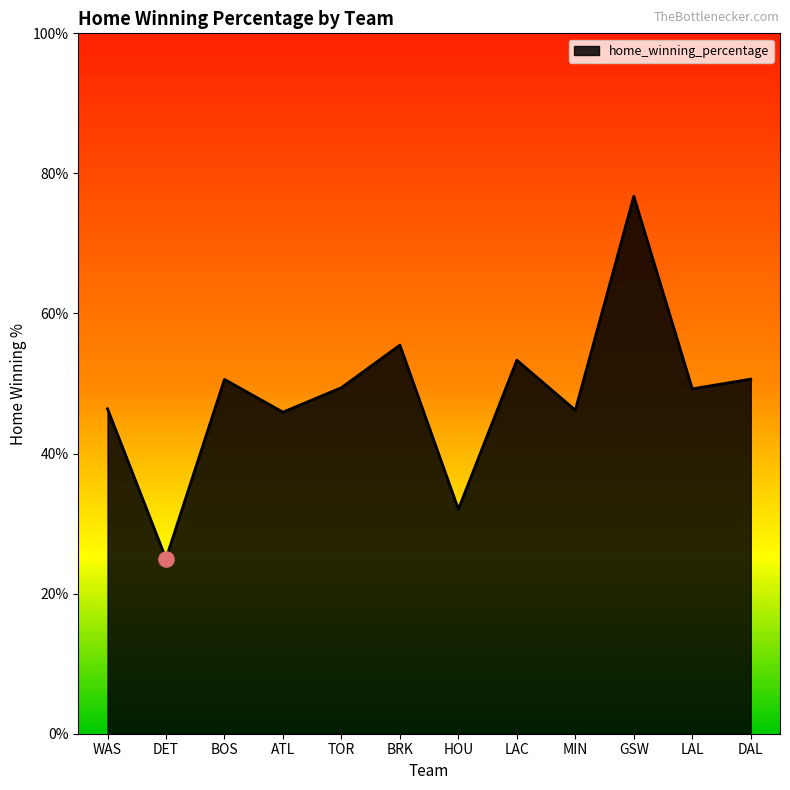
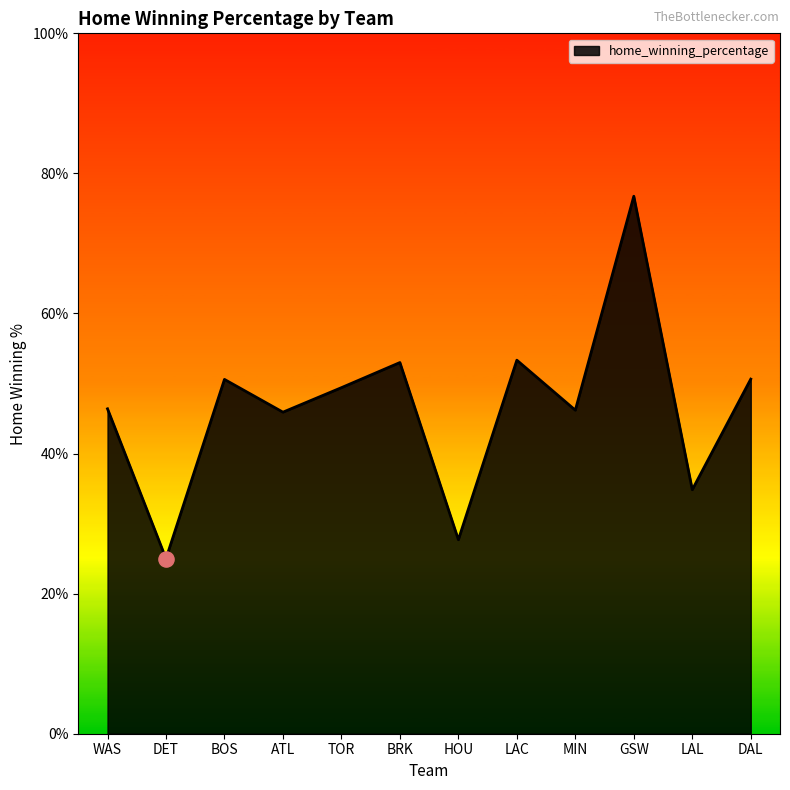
  {
    "home_winning_percentage": {
      "WAS": "46%",
      "BOS": "51%",
      "ATL": "46%",
      "TOR": "49%",
-     "BRK": "55%",
-     "HOU": "32%",
+     "BRK": "53%",
+     "HOU": "28%",
      "LAC": "53%",
      "MIN": "46%",
      "GSW": "77%",
-     "LAL": "49%",
+     "LAL": "35%",
      "DAL": "51%"
    }
  }
